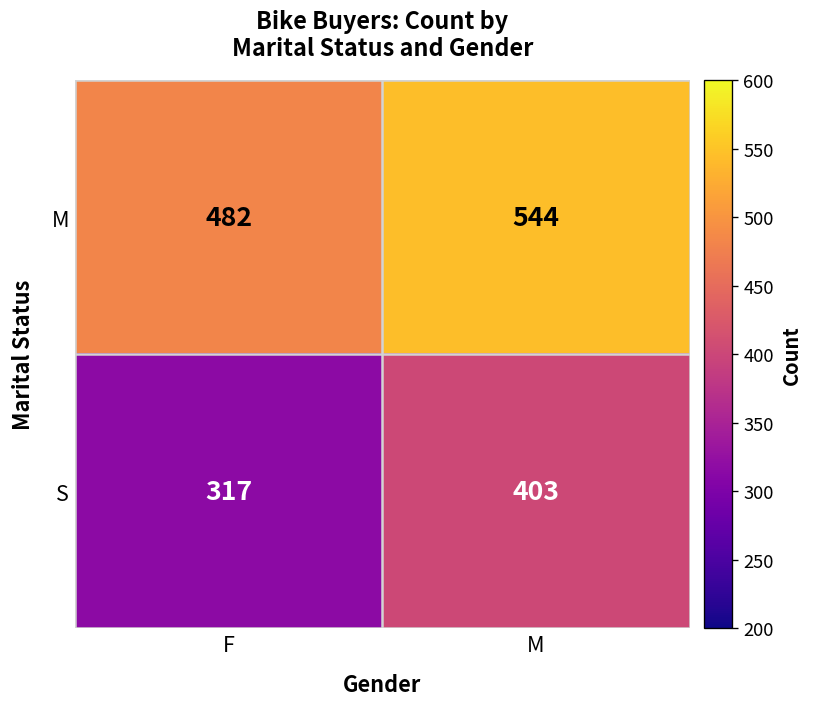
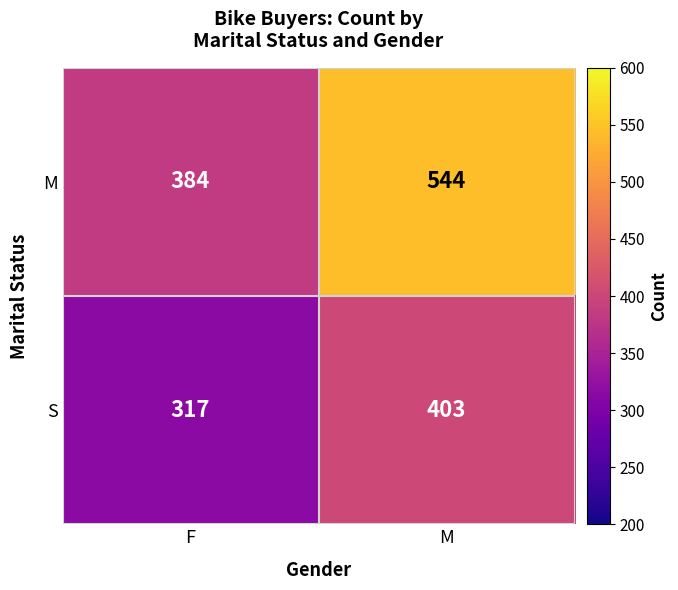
  {
    "M": {
-     "F": 482,
+     "F": 384,
      "M": 544
    },
    "S": {
      "F": 317,
      "M": 403
    }
  }
